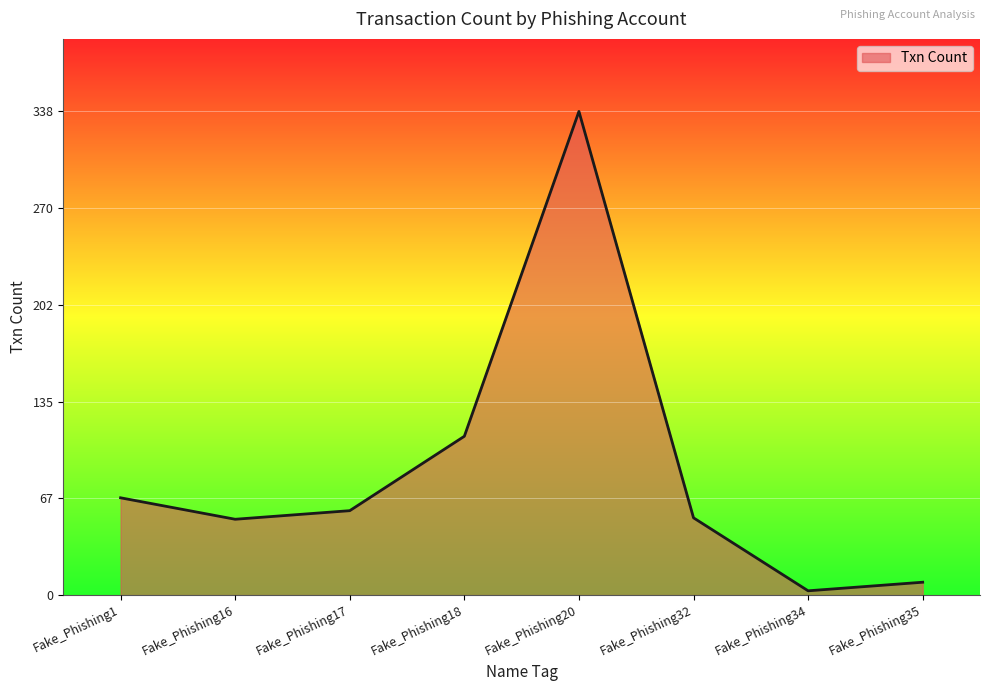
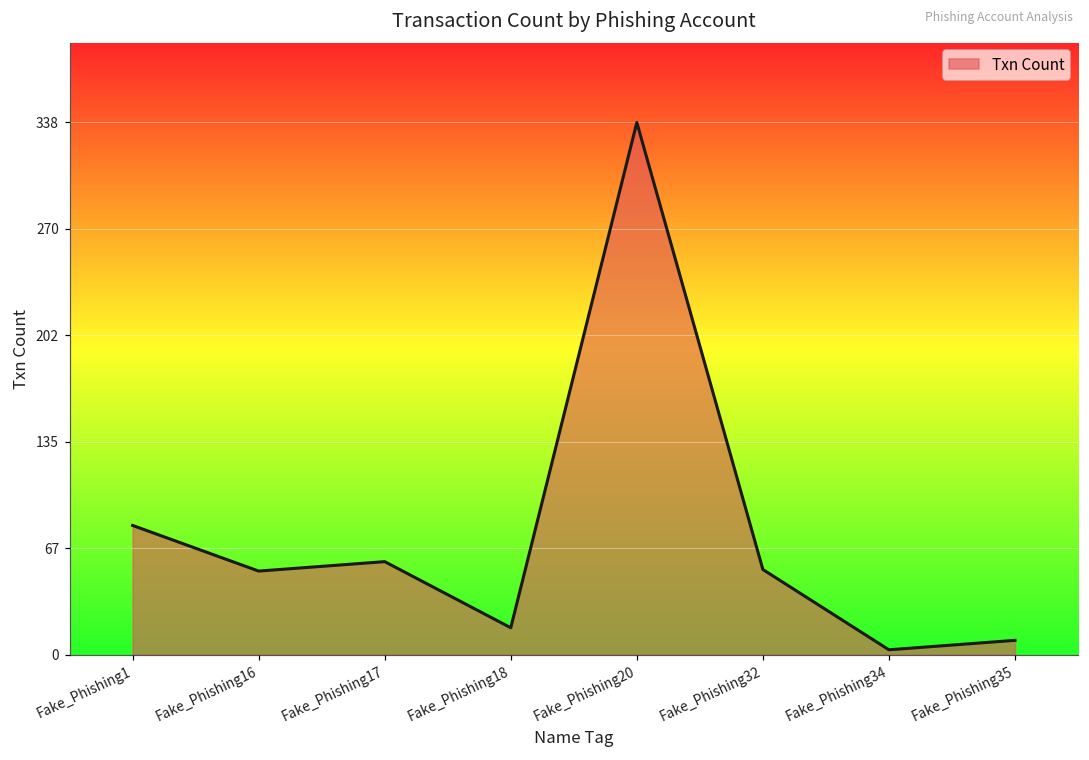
  {
-   "Fake_Phishing1": 68,
+   "Fake_Phishing1": 82,
    "Fake_Phishing16": 53,
    "Fake_Phishing17": 59,
-   "Fake_Phishing18": 111,
+   "Fake_Phishing18": 17,
    "Fake_Phishing20": 338,
    "Fake_Phishing32": 54,
    "Fake_Phishing34": 3,
    "Fake_Phishing35": 9
  }
